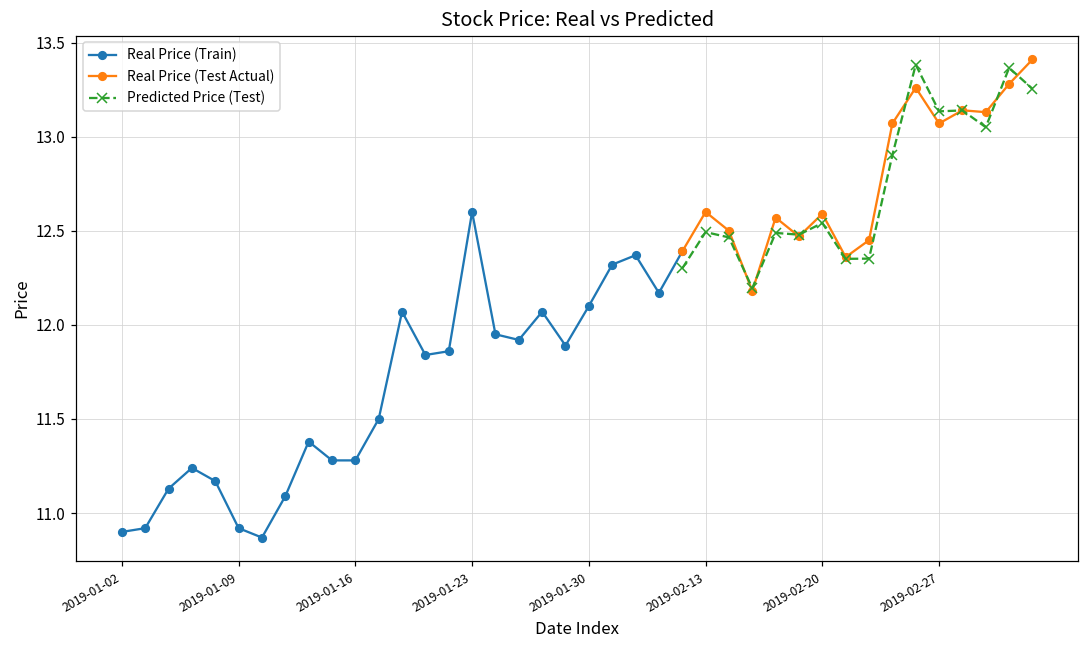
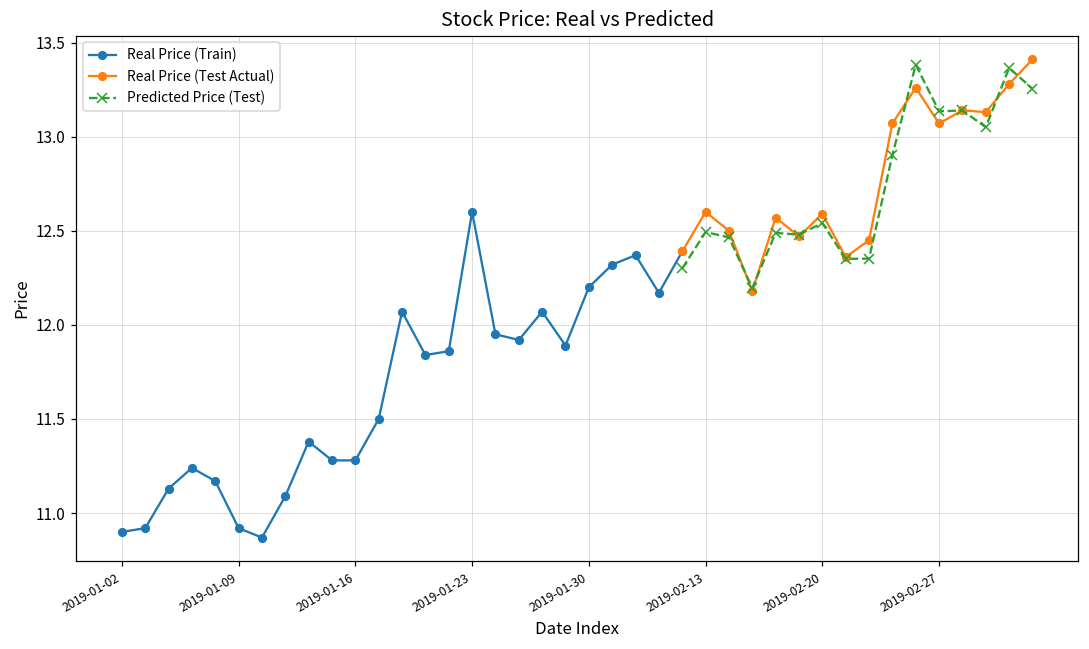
  {
    "Real Price (Train)": {
      "2019-01-02": 10.9,
      "2019-01-09": 10.92,
      "2019-01-16": 11.28,
      "2019-01-23": 12.6,
-     "2019-01-30": 12.1
+     "2019-01-30": 12.2
    },
    "Real Price (Test Actual)": {
      "2019-02-13": 12.6,
      "2019-02-20": 12.6,
      "2019-02-27": 13.07
    },
    "Predicted Price (Test)": {
      "2019-02-13": 12.5,
      "2019-02-20": 12.54,
      "2019-02-27": 13.13
    }
  }
